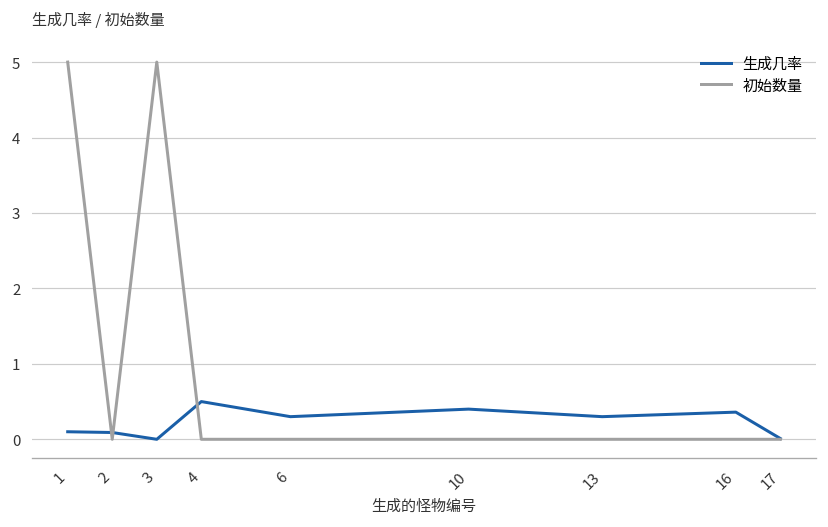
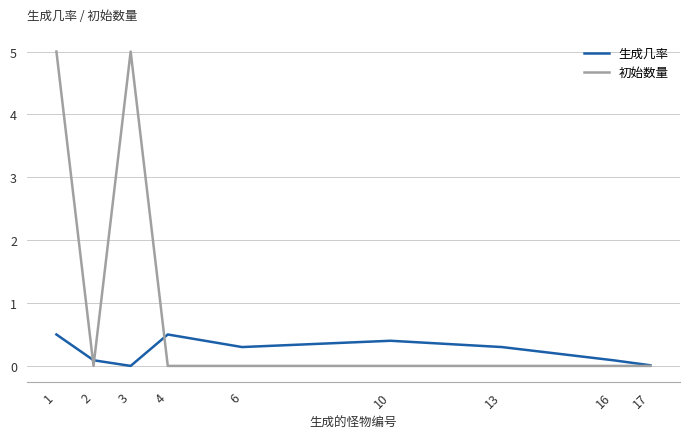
  {
    "生成几率": {
-     "1": 0.1,
+     "1": 0.5,
      "2": 0.1,
      "3": 0.0,
      "4": 0.5,
      "6": 0.3,
      "10": 0.4,
      "13": 0.3,
-     "16": 0.4
+     "16": 0.1
    },
    "初始数量": {
      "1": 5.0,
      "2": 0.0,
      "3": 5.0,
      "4": 0.0,
      "6": 0.0,
      "10": 0.0,
      "13": 0.0,
      "16": 0.0
    }
  }
